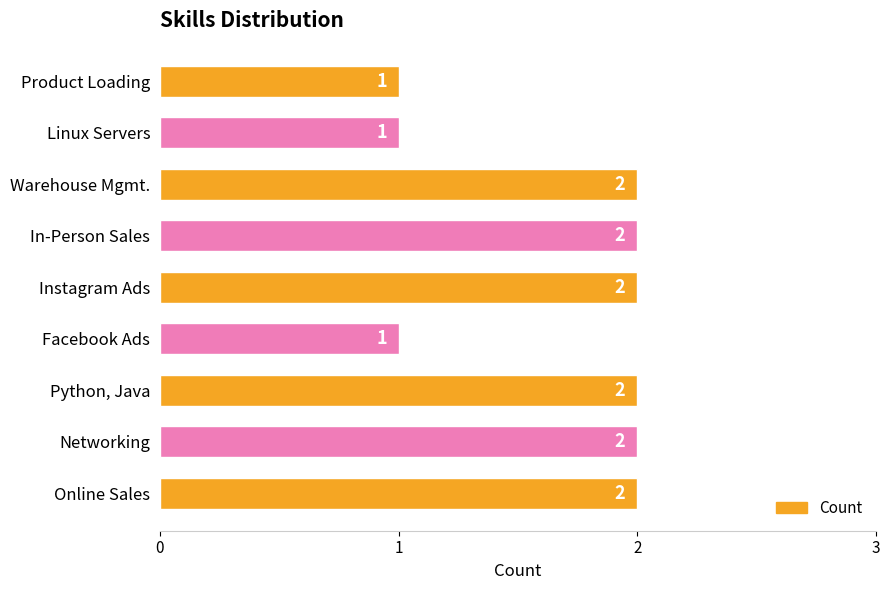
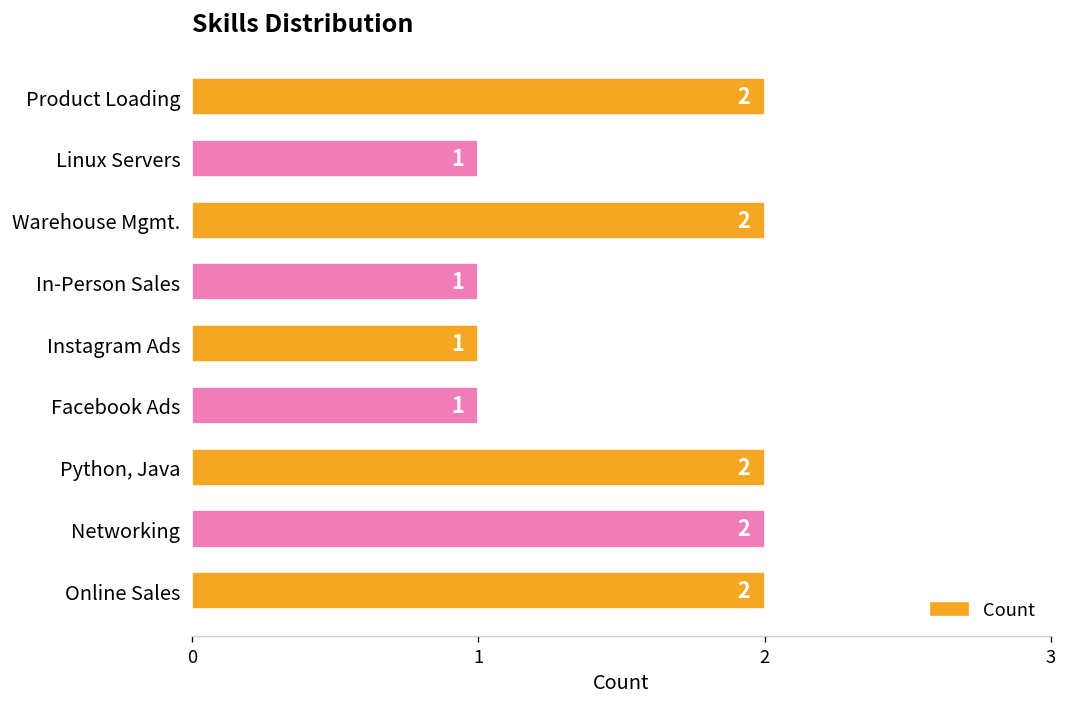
  {
-   "Product Loading": 1,
+   "Product Loading": 2,
    "Linux Servers": 1,
    "Warehouse Mgmt.": 2,
-   "In-Person Sales": 2,
-   "Instagram Ads": 2,
+   "In-Person Sales": 1,
+   "Instagram Ads": 1,
    "Facebook Ads": 1,
    "Python, Java": 2,
    "Networking": 2,
    "Online Sales": 2
  }
